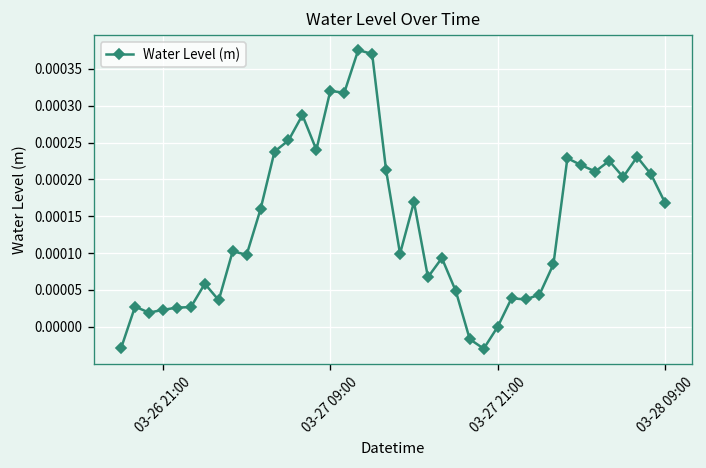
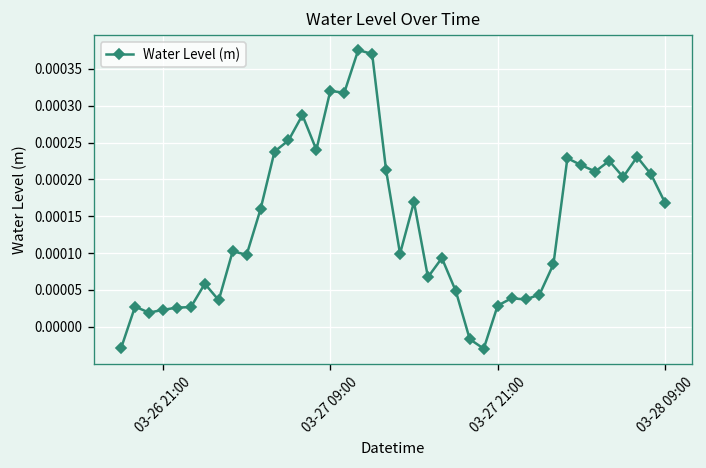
  {
    "03-26 21:00": 0.00002,
    "03-27 09:00": 0.00032,
-   "03-27 21:00": 0.00000,
+   "03-27 21:00": 0.00003,
    "03-28 09:00": 0.00017
  }
